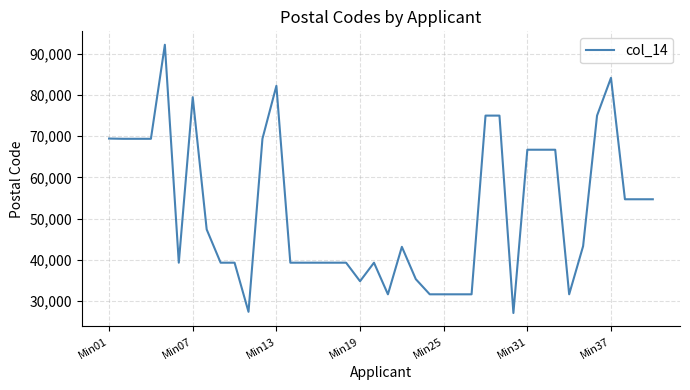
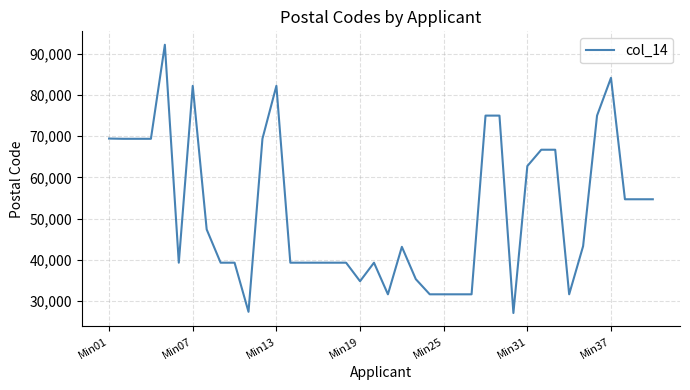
  {
    "Min01": "69,000",
-   "Min07": "79,000",
+   "Min07": "82,000",
    "Min13": "82,000",
    "Min19": "35,000",
    "Min25": "32,000",
-   "Min31": "67,000",
+   "Min31": "63,000",
    "Min37": "84,000"
  }
